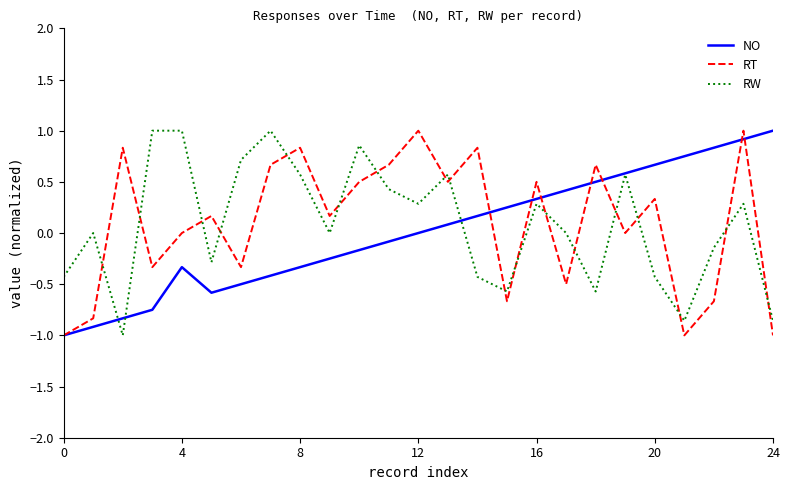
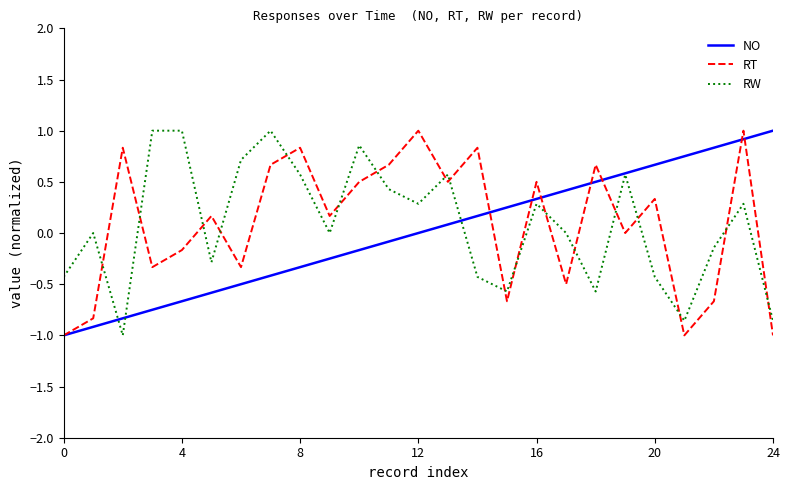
  {
    "NO": {
-     "4": -0.33,
+     "4": -0.67,
      "8": -0.33,
      "12": 0.00,
      "16": 0.33,
      "20": 0.67,
      "24": 1.00
    },
    "RT": {
-     "4": 0.00,
+     "4": -0.17,
      "8": 0.83,
      "12": 1.00,
      "16": 0.50,
      "20": 0.33,
      "24": -1.00
    },
    "RW": {
      "0": -0.43,
      "4": 1.00,
      "8": 0.57,
      "12": 0.29,
      "16": 0.29,
      "20": -0.43,
      "24": -0.86
    }
  }
